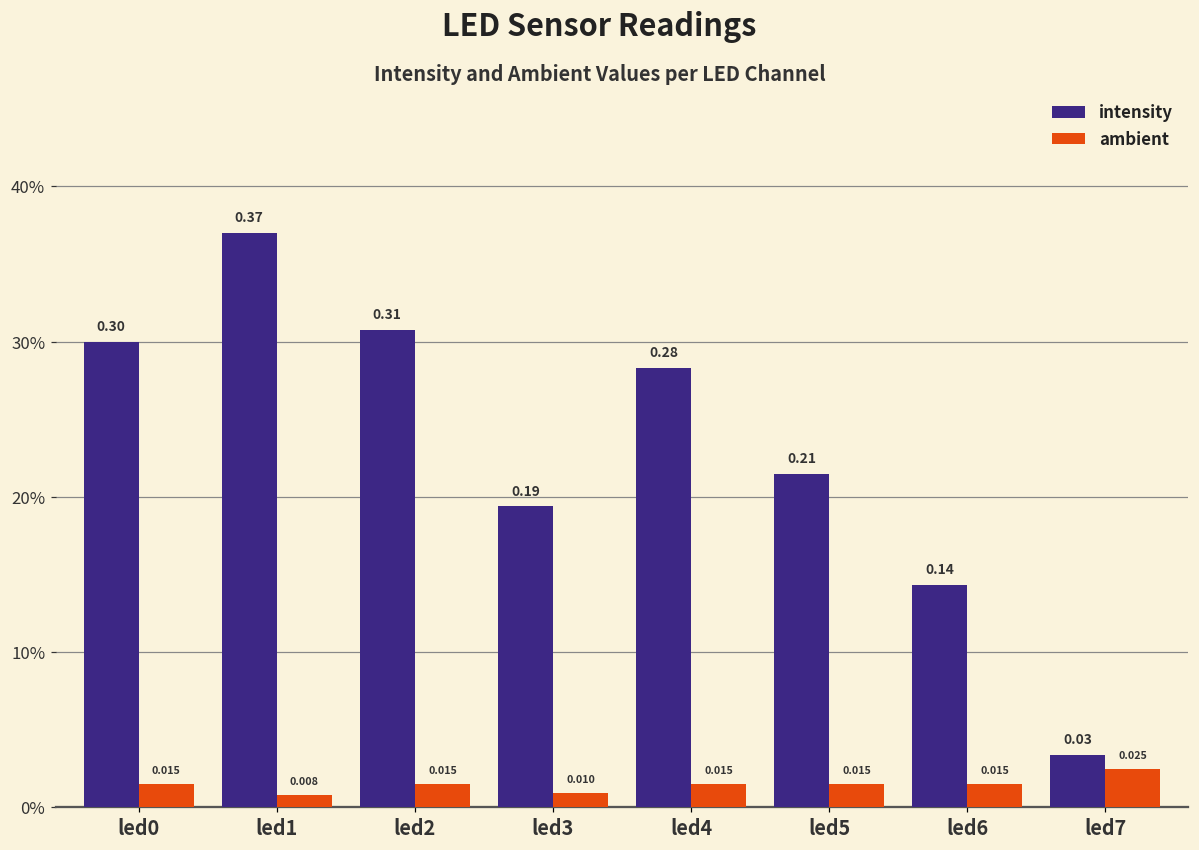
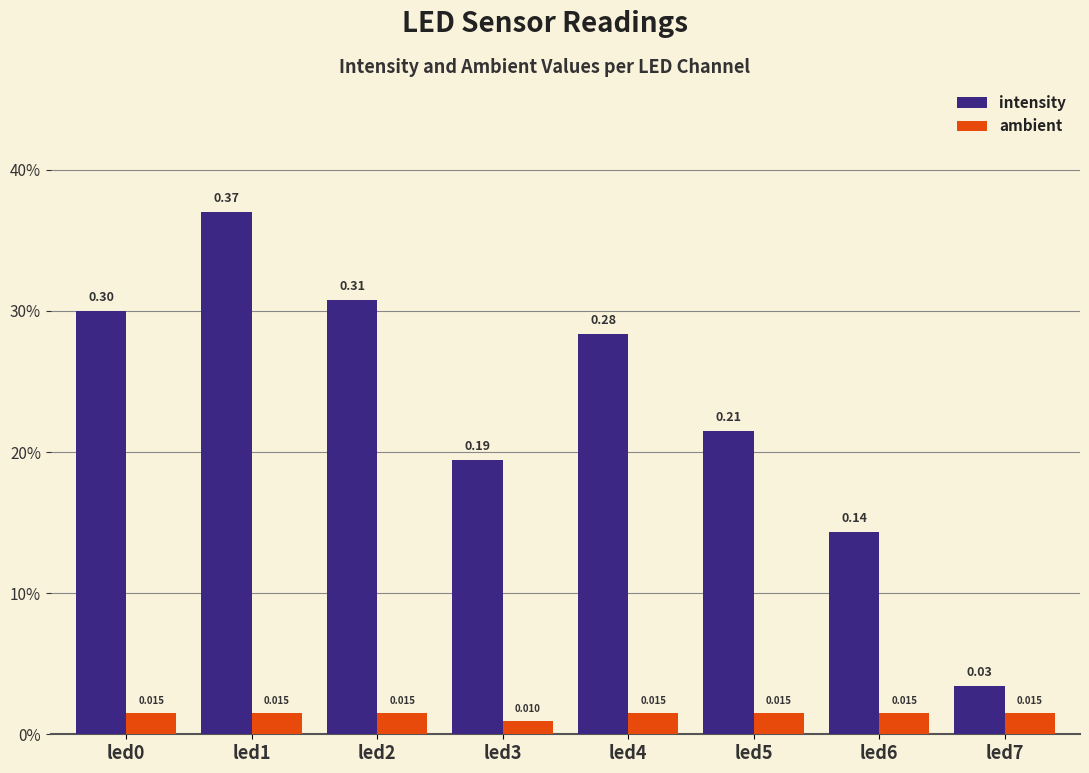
  {
    "intensity": {
      "led0": 0.30,
      "led1": 0.37,
      "led2": 0.31,
      "led3": 0.19,
      "led4": 0.28,
      "led5": 0.21,
      "led6": 0.14,
      "led7": 0.03
    },
    "ambient": {
      "led0": 0.015,
-     "led1": 0.008,
+     "led1": 0.015,
      "led2": 0.015,
      "led3": 0.010,
      "led4": 0.015,
      "led5": 0.015,
      "led6": 0.015,
-     "led7": 0.025
+     "led7": 0.015
    }
  }
